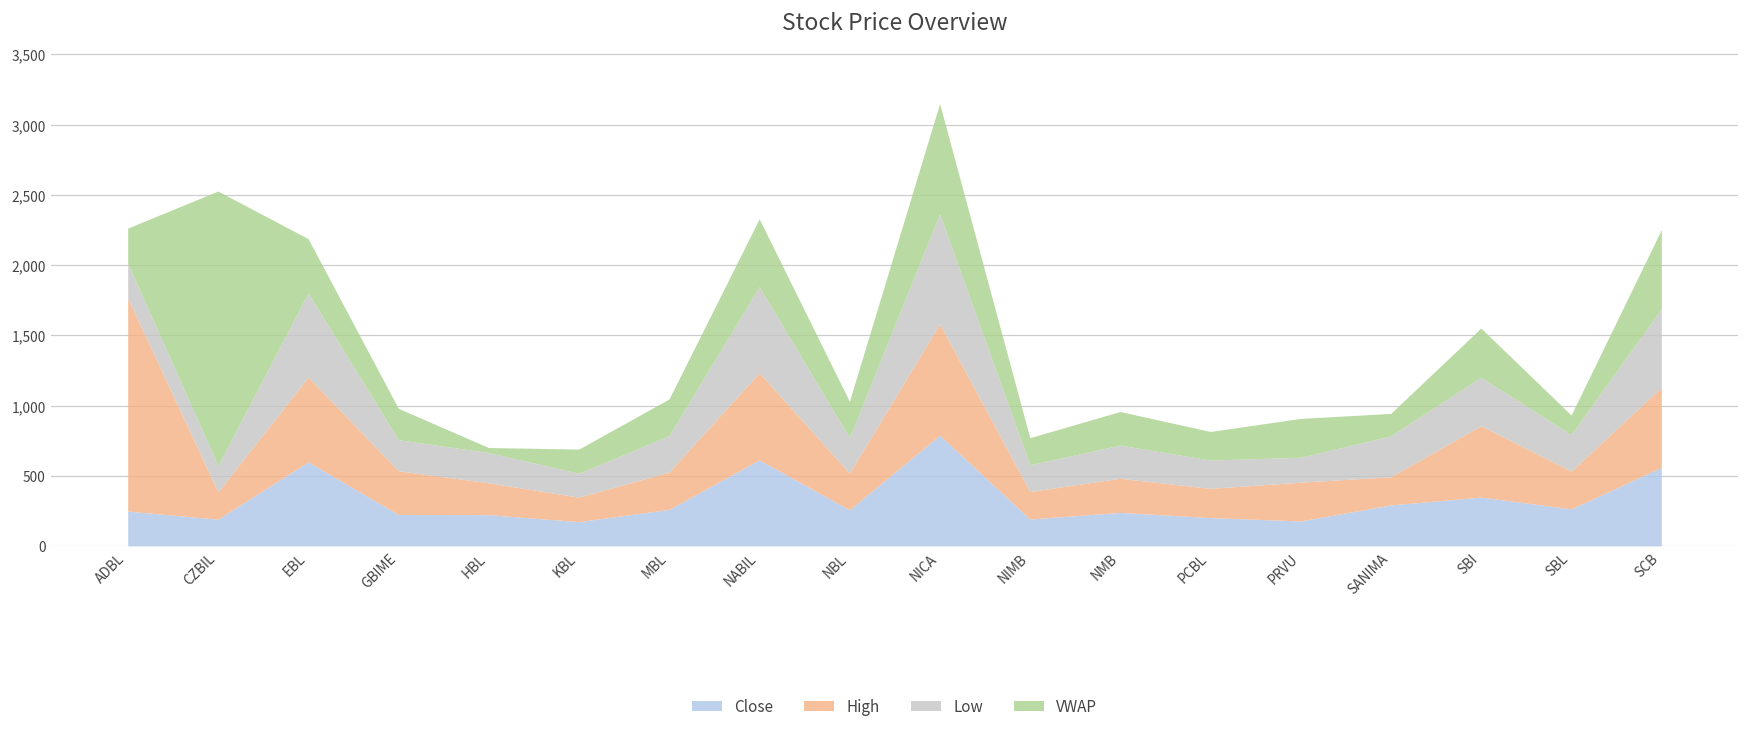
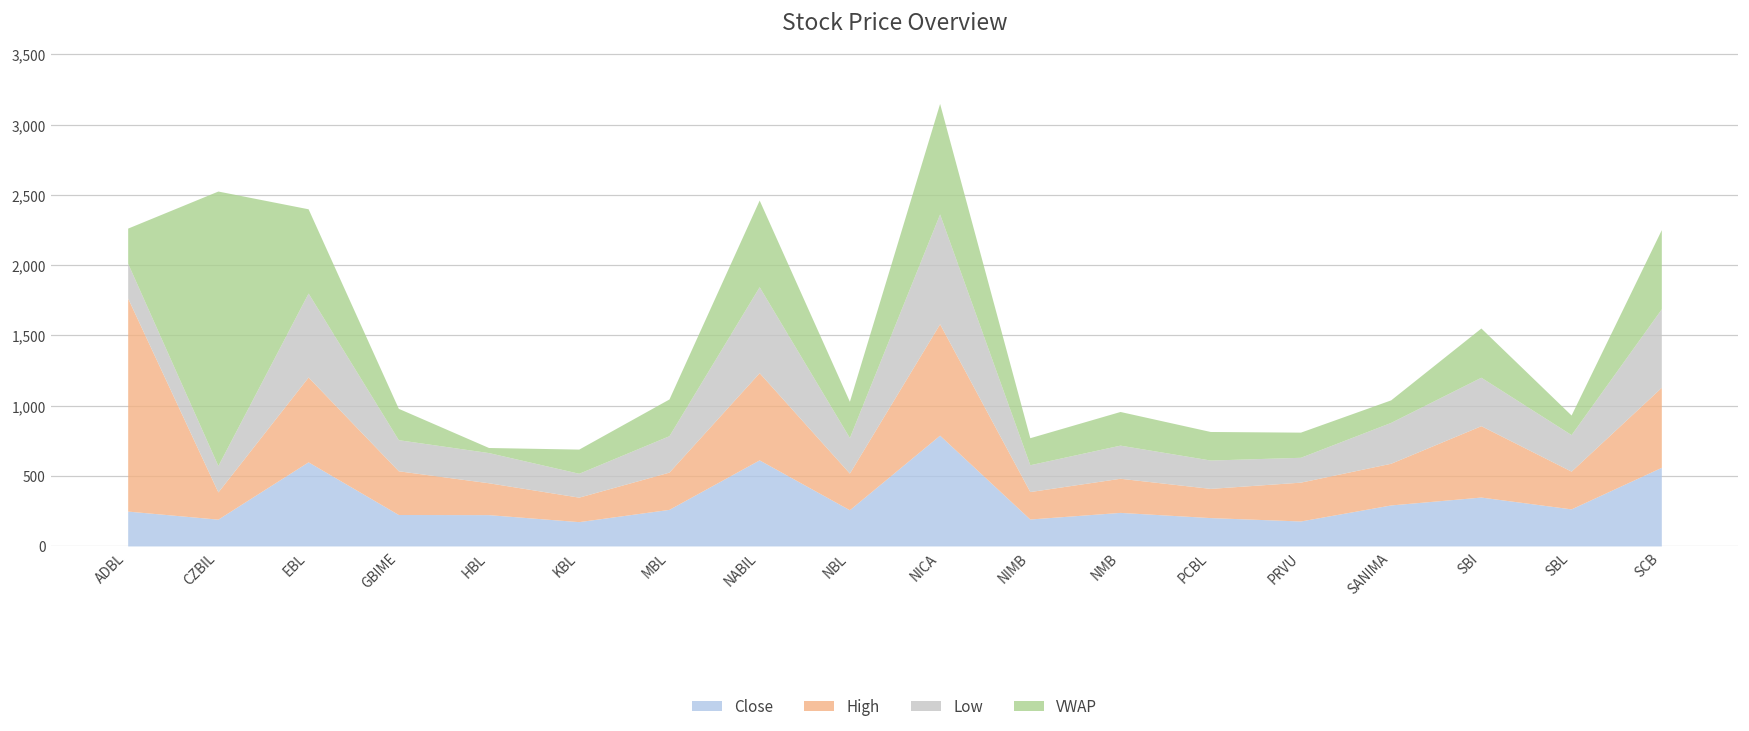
  {
    "High": {
      "ADBL": "1,520",
      "CZBIL": "190",
      "EBL": "600",
      "GBIME": "310",
      "HBL": "230",
      "KBL": "170",
      "MBL": "270",
      "NABIL": "620",
      "NBL": "260",
      "NICA": "790",
      "NIMB": "200",
      "NMB": "240",
      "PCBL": "210",
      "PRVU": "280",
-     "SANIMA": "200",
+     "SANIMA": "300",
      "SBI": "510",
      "SBL": "270",
      "SCB": "570"
    },
    "VWAP": {
      "ADBL": "250",
      "CZBIL": "1,950",
-     "EBL": "390",
+     "EBL": "600",
      "GBIME": "220",
      "HBL": "40",
      "KBL": "170",
      "MBL": "260",
-     "NABIL": "480",
+     "NABIL": "620",
      "NBL": "260",
      "NICA": "790",
      "NIMB": "190",
      "NMB": "240",
      "PCBL": "200",
-     "PRVU": "280",
+     "PRVU": "180",
      "SANIMA": "160",
      "SBI": "350",
      "SBL": "140",
      "SCB": "560"
    }
  }
